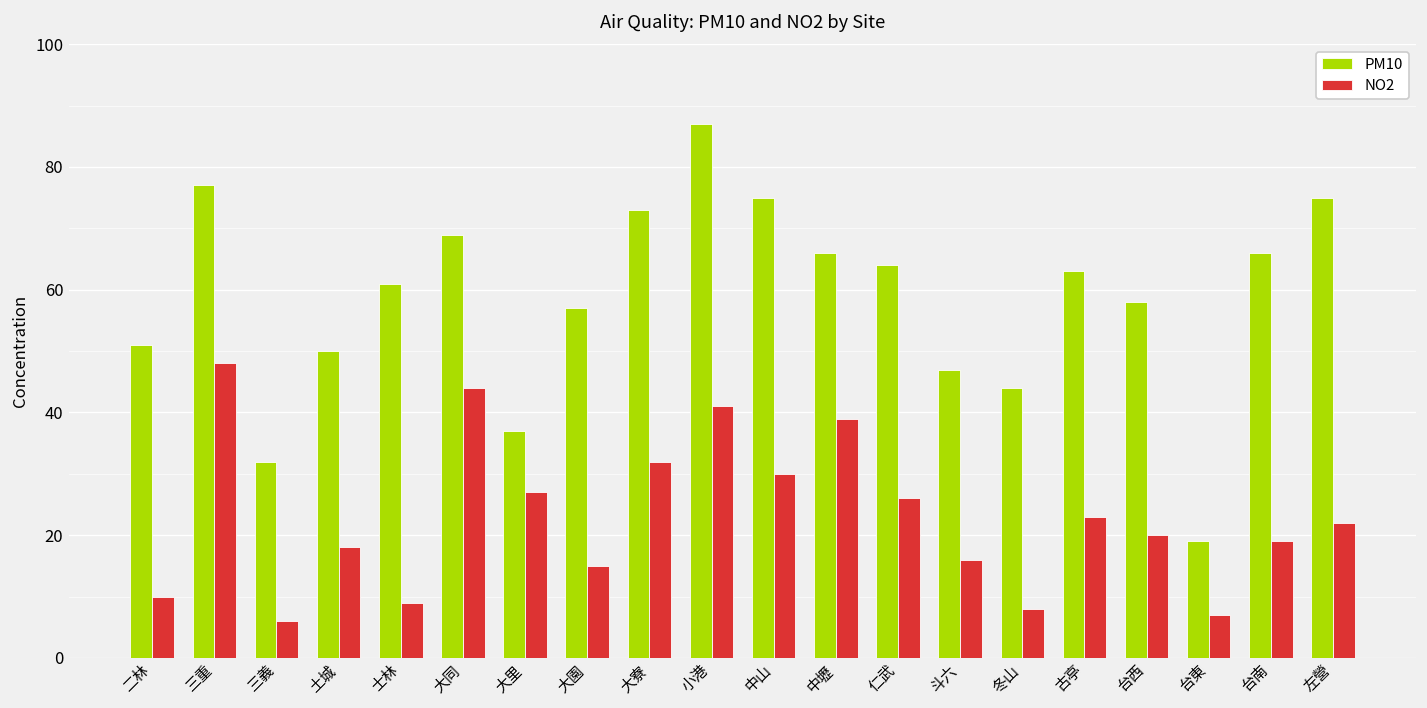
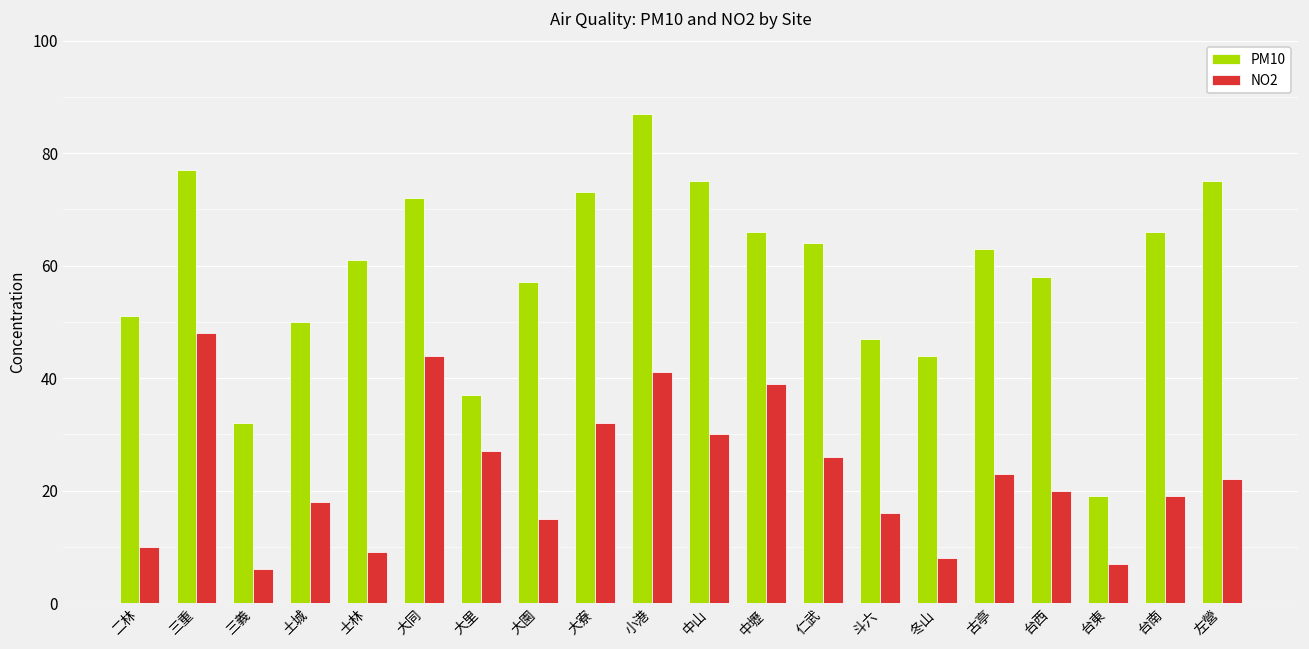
  {
    "PM10": {
      "二林": 51,
      "三重": 77,
      "三義": 32,
      "土城": 50,
      "士林": 61,
-     "大同": 69,
+     "大同": 72,
      "大里": 37,
      "大園": 57,
      "大寮": 73,
      "小港": 87,
      "中山": 75,
      "中壢": 66,
      "仁武": 64,
      "斗六": 47,
      "冬山": 44,
      "古亭": 63,
      "台西": 58,
      "台東": 19,
      "台南": 66,
      "左營": 75
    },
    "NO2": {
      "二林": 10,
      "三重": 48,
      "三義": 6,
      "土城": 18,
      "士林": 9,
      "大同": 44,
      "大里": 27,
      "大園": 15,
      "大寮": 32,
      "小港": 41,
      "中山": 30,
      "中壢": 39,
      "仁武": 26,
      "斗六": 16,
      "冬山": 8,
      "古亭": 23,
      "台西": 20,
      "台東": 7,
      "台南": 19,
      "左營": 22
    }
  }
